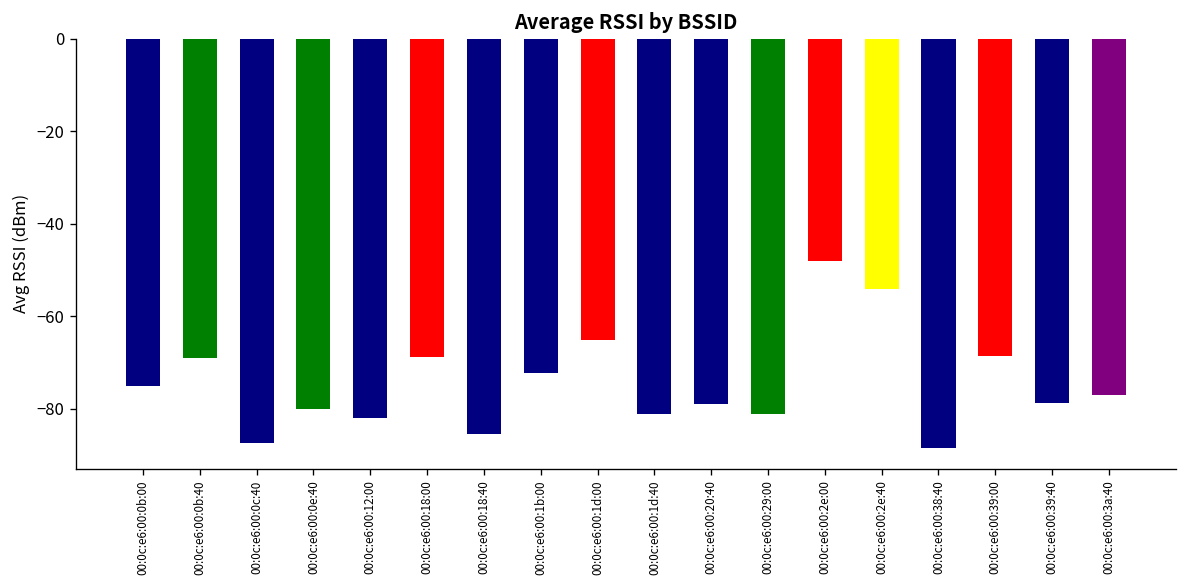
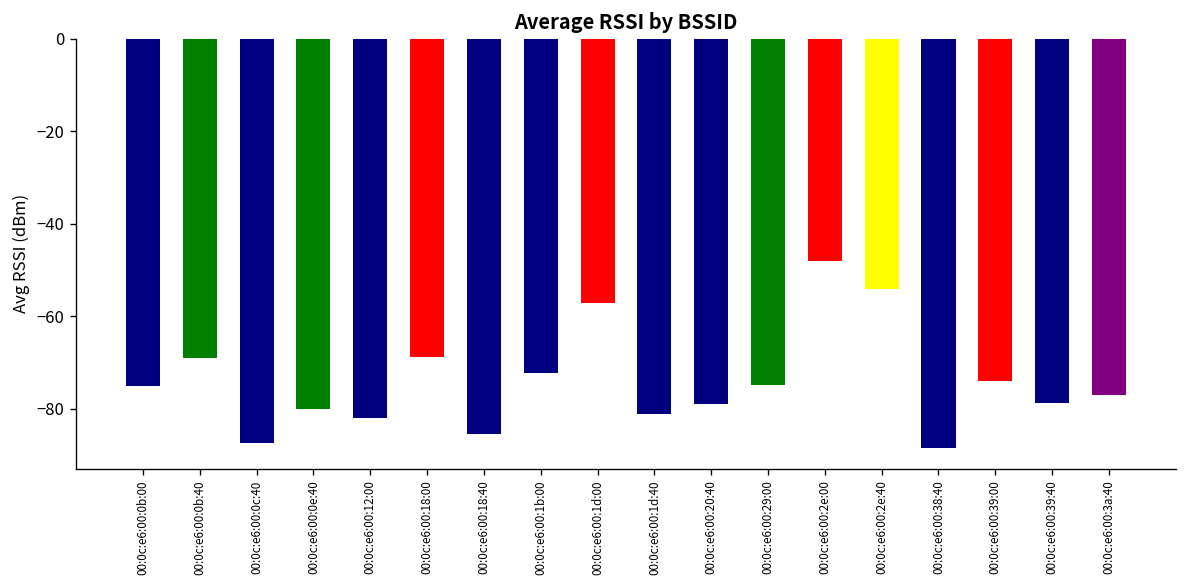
  {
    "00:0c:e6:00:0b:00": -75,
    "00:0c:e6:00:0b:40": -69,
    "00:0c:e6:00:0c:40": -87,
    "00:0c:e6:00:0e:40": -80,
    "00:0c:e6:00:12:00": -82,
    "00:0c:e6:00:18:00": -69,
    "00:0c:e6:00:18:40": -86,
    "00:0c:e6:00:1b:00": -72,
-   "00:0c:e6:00:1d:00": -65,
+   "00:0c:e6:00:1d:00": -57,
    "00:0c:e6:00:1d:40": -81,
    "00:0c:e6:00:20:40": -79,
-   "00:0c:e6:00:29:00": -81,
+   "00:0c:e6:00:29:00": -75,
    "00:0c:e6:00:2e:00": -48,
    "00:0c:e6:00:2e:40": -54,
    "00:0c:e6:00:38:40": -89,
-   "00:0c:e6:00:39:00": -69,
+   "00:0c:e6:00:39:00": -74,
    "00:0c:e6:00:39:40": -79,
    "00:0c:e6:00:3a:40": -77
  }
